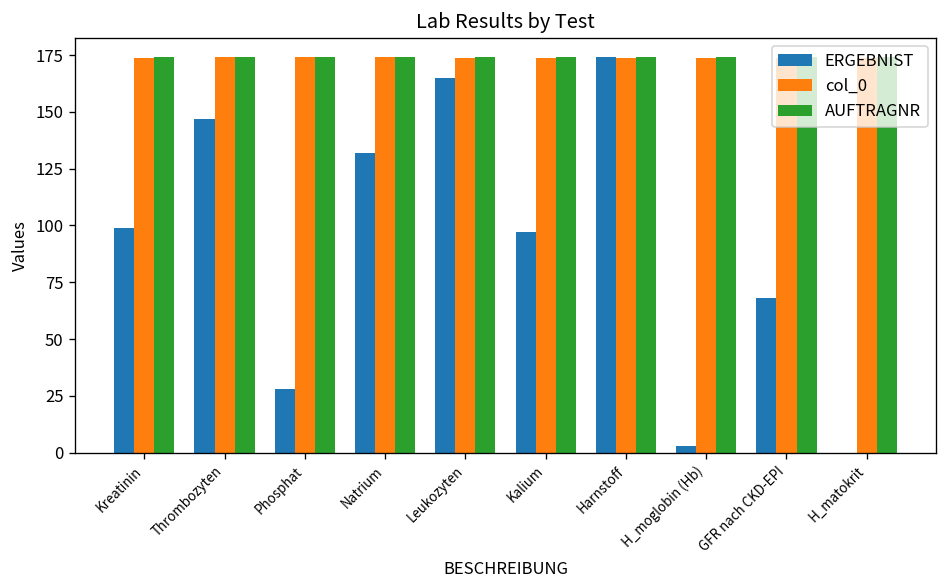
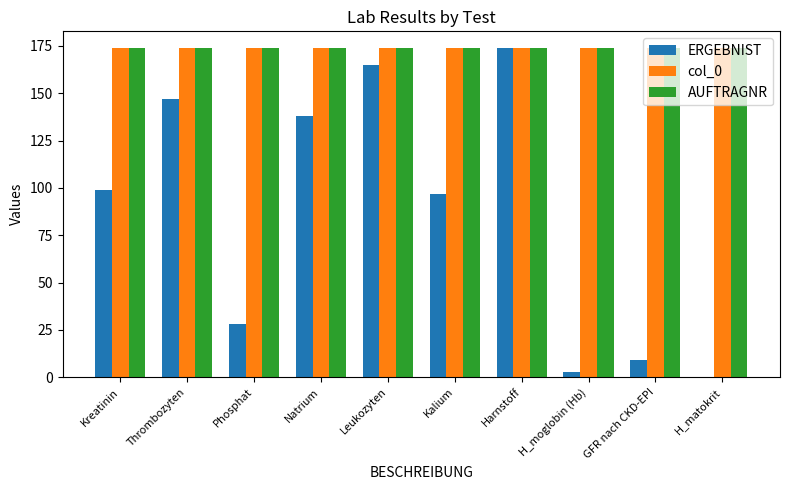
  {
    "ERGEBNIST": {
      "Kreatinin": 99,
      "Thrombozyten": 147,
      "Phosphat": 28,
-     "Natrium": 132,
+     "Natrium": 138,
      "Leukozyten": 165,
      "Kalium": 97,
      "Harnstoff": 174,
      "H_moglobin (Hb)": 3,
-     "GFR nach CKD-EPI": 68,
+     "GFR nach CKD-EPI": 9,
      "H_matokrit": 0
    },
    "col_0": {
      "Kreatinin": 174,
      "Thrombozyten": 174,
      "Phosphat": 174,
      "Natrium": 174,
      "Leukozyten": 174,
      "Kalium": 174,
      "Harnstoff": 174,
      "H_moglobin (Hb)": 174
    },
    "AUFTRAGNR": {
      "Kreatinin": 174,
      "Thrombozyten": 174,
      "Phosphat": 174,
      "Natrium": 174,
      "Leukozyten": 174,
      "Kalium": 174,
      "Harnstoff": 174,
      "H_moglobin (Hb)": 174
    }
  }
